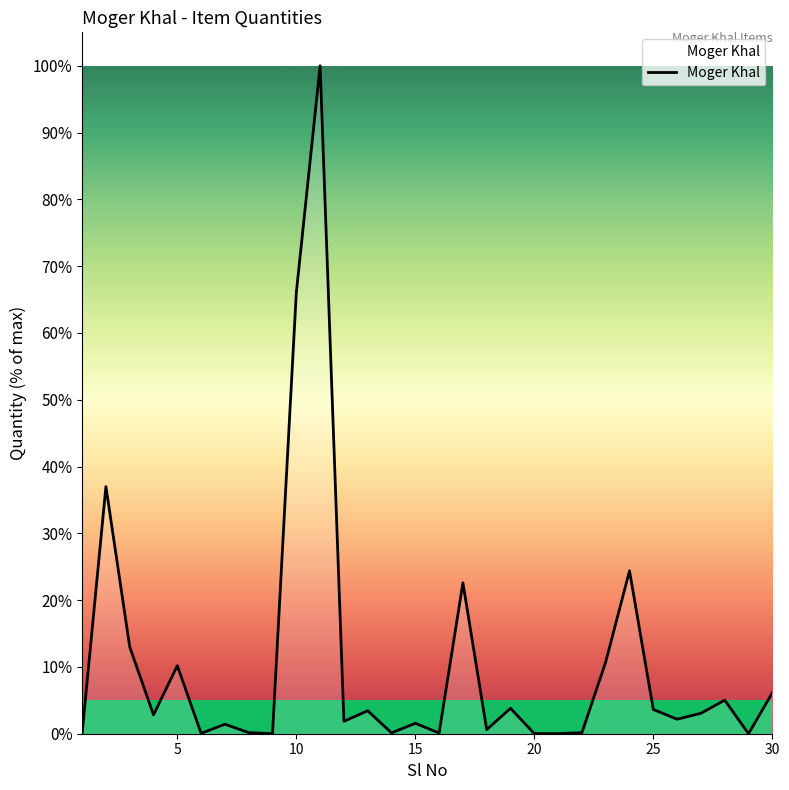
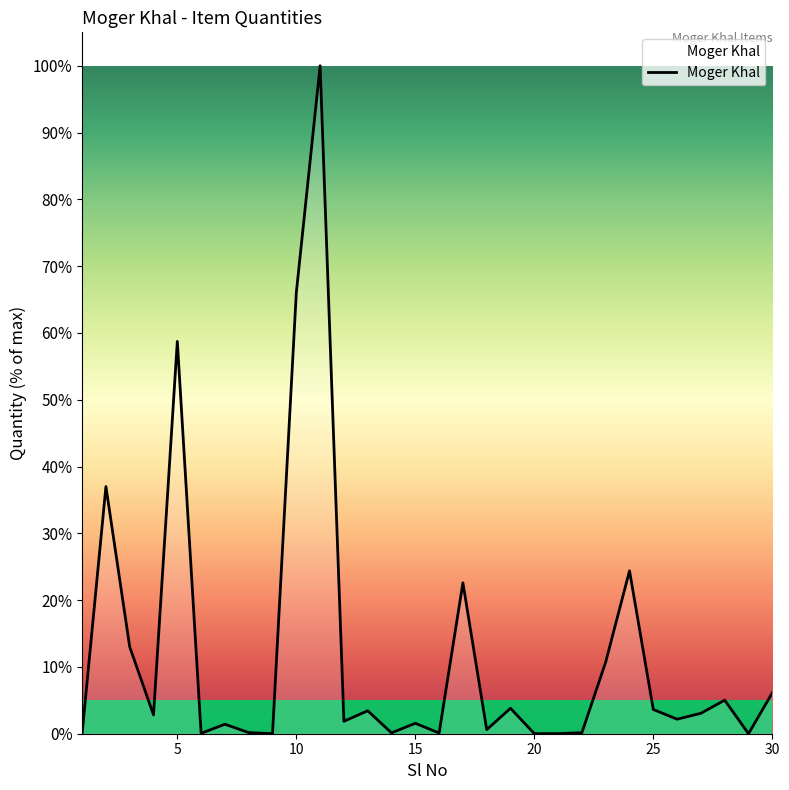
  {
-   "5": "10%",
+   "5": "59%",
    "10": "66%",
    "30": "6%"
  }
